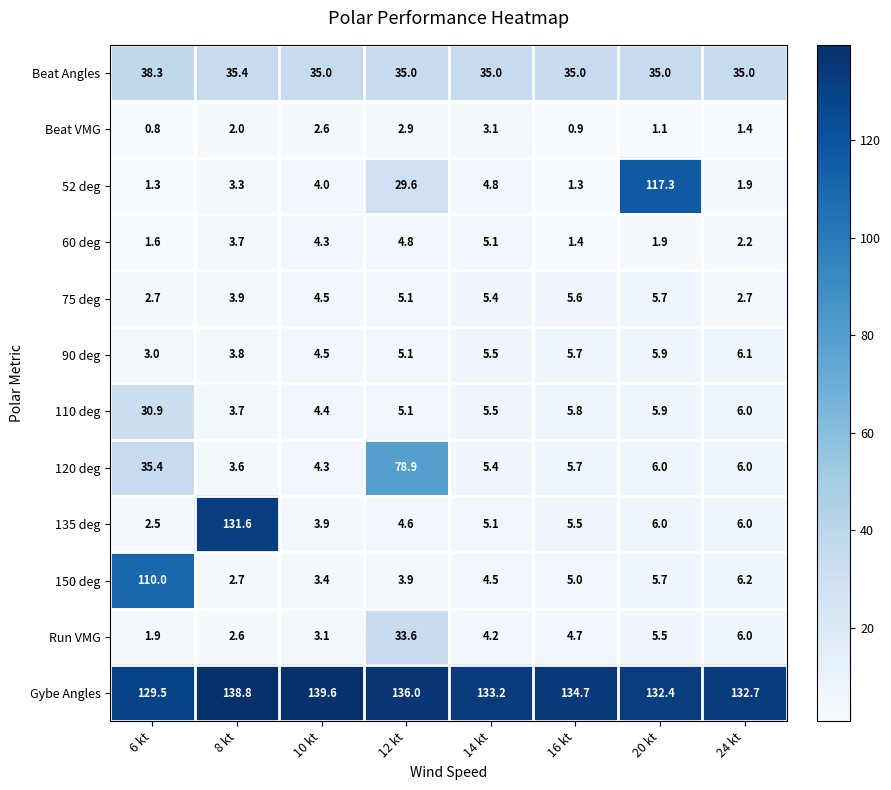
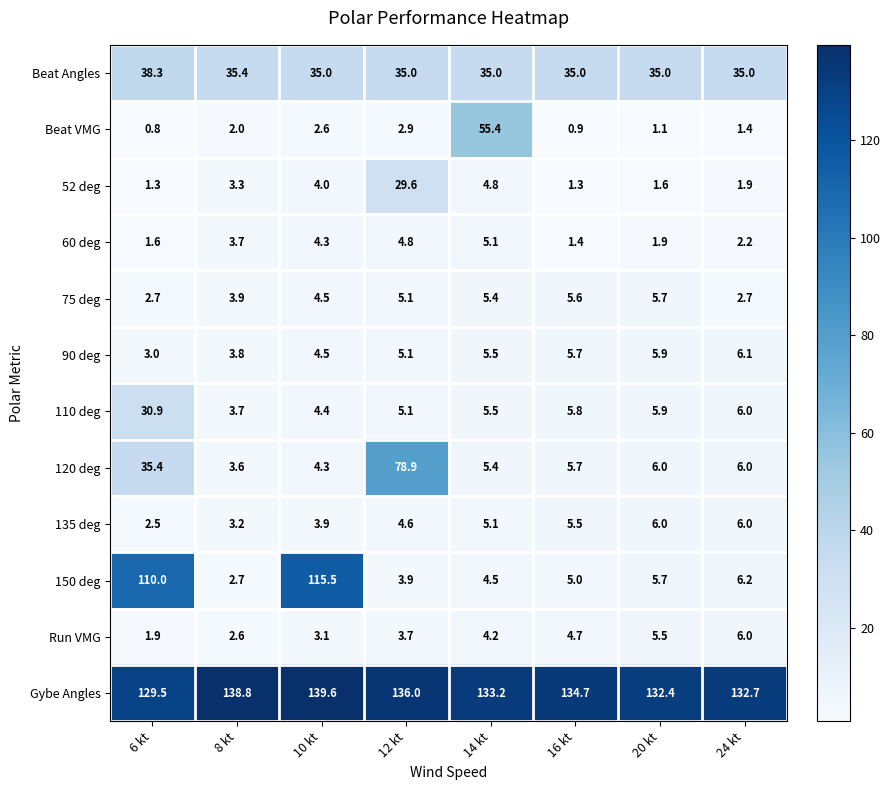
  {
    "Beat Angles": {
      "6 kt": 38.3,
      "8 kt": 35.4,
      "10 kt": 35.0,
      "12 kt": 35.0,
      "14 kt": 35.0,
      "16 kt": 35.0,
      "20 kt": 35.0,
      "24 kt": 35.0
    },
    "Beat VMG": {
      "6 kt": 0.8,
      "8 kt": 2.0,
      "10 kt": 2.6,
      "12 kt": 2.9,
-     "14 kt": 3.1,
+     "14 kt": 55.4,
      "16 kt": 0.9,
      "20 kt": 1.1,
      "24 kt": 1.4
    },
    "52 deg": {
      "6 kt": 1.3,
      "8 kt": 3.3,
      "10 kt": 4.0,
      "12 kt": 29.6,
      "14 kt": 4.8,
      "16 kt": 1.3,
-     "20 kt": 117.3,
+     "20 kt": 1.6,
      "24 kt": 1.9
    },
    "60 deg": {
      "6 kt": 1.6,
      "8 kt": 3.7,
      "10 kt": 4.3,
      "12 kt": 4.8,
      "14 kt": 5.1,
      "16 kt": 1.4,
      "20 kt": 1.9,
      "24 kt": 2.2
    },
    "75 deg": {
      "6 kt": 2.7,
      "8 kt": 3.9,
      "10 kt": 4.5,
      "12 kt": 5.1,
      "14 kt": 5.4,
      "16 kt": 5.6,
      "20 kt": 5.7,
      "24 kt": 2.7
    },
    "90 deg": {
      "6 kt": 3.0,
      "8 kt": 3.8,
      "10 kt": 4.5,
      "12 kt": 5.1,
      "14 kt": 5.5,
      "16 kt": 5.7,
      "20 kt": 5.9,
      "24 kt": 6.1
    },
    "110 deg": {
      "6 kt": 30.9,
      "8 kt": 3.7,
      "10 kt": 4.4,
      "12 kt": 5.1,
      "14 kt": 5.5,
      "16 kt": 5.8,
      "20 kt": 5.9,
      "24 kt": 6.0
    },
    "120 deg": {
      "6 kt": 35.4,
      "8 kt": 3.6,
      "10 kt": 4.3,
      "12 kt": 78.9,
      "14 kt": 5.4,
      "16 kt": 5.7,
      "20 kt": 6.0,
      "24 kt": 6.0
    },
    "135 deg": {
      "6 kt": 2.5,
-     "8 kt": 131.6,
+     "8 kt": 3.2,
      "10 kt": 3.9,
      "12 kt": 4.6,
      "14 kt": 5.1,
      "16 kt": 5.5,
      "20 kt": 6.0,
      "24 kt": 6.0
    },
    "150 deg": {
      "6 kt": 110.0,
      "8 kt": 2.7,
-     "10 kt": 3.4,
+     "10 kt": 115.5,
      "12 kt": 3.9,
      "14 kt": 4.5,
      "16 kt": 5.0,
      "20 kt": 5.7,
      "24 kt": 6.2
    },
    "Run VMG": {
      "6 kt": 1.9,
      "8 kt": 2.6,
      "10 kt": 3.1,
-     "12 kt": 33.6,
+     "12 kt": 3.7,
      "14 kt": 4.2,
      "16 kt": 4.7,
      "20 kt": 5.5,
      "24 kt": 6.0
    },
    "Gybe Angles": {
      "6 kt": 129.5,
      "8 kt": 138.8,
      "10 kt": 139.6,
      "12 kt": 136.0,
      "14 kt": 133.2,
      "16 kt": 134.7,
      "20 kt": 132.4,
      "24 kt": 132.7
    }
  }
